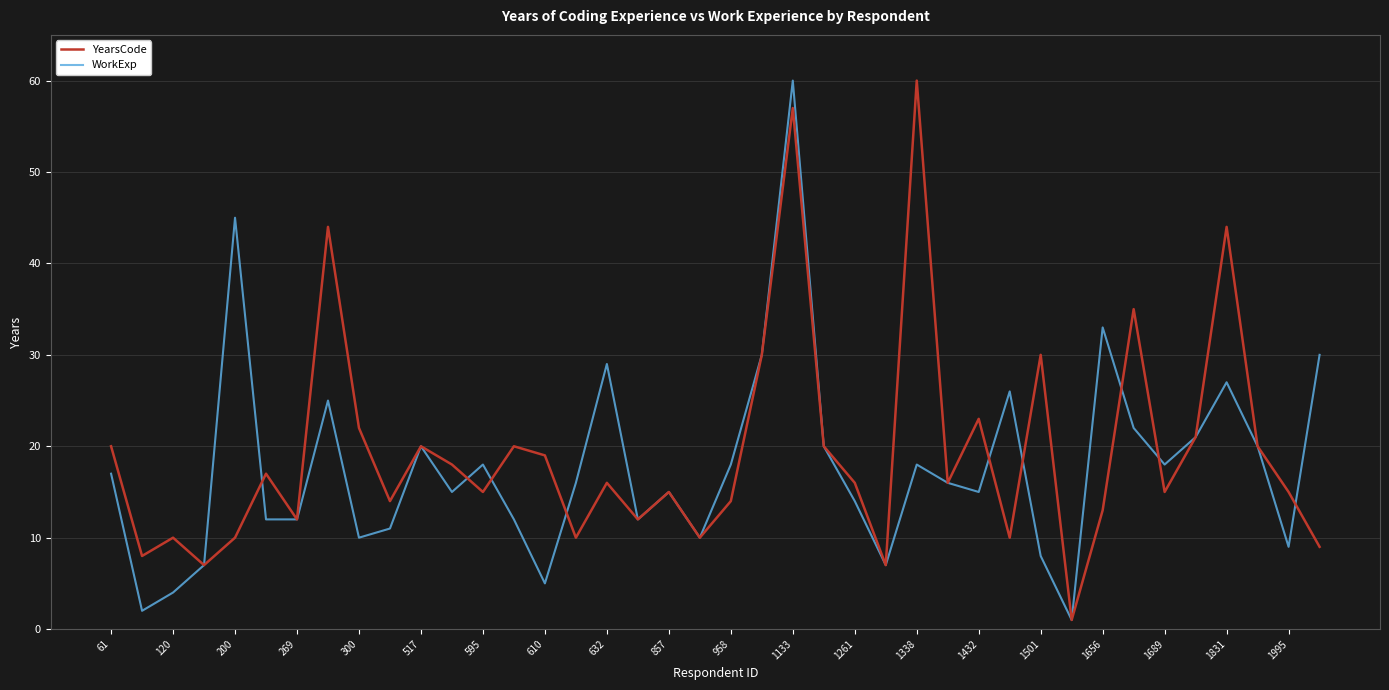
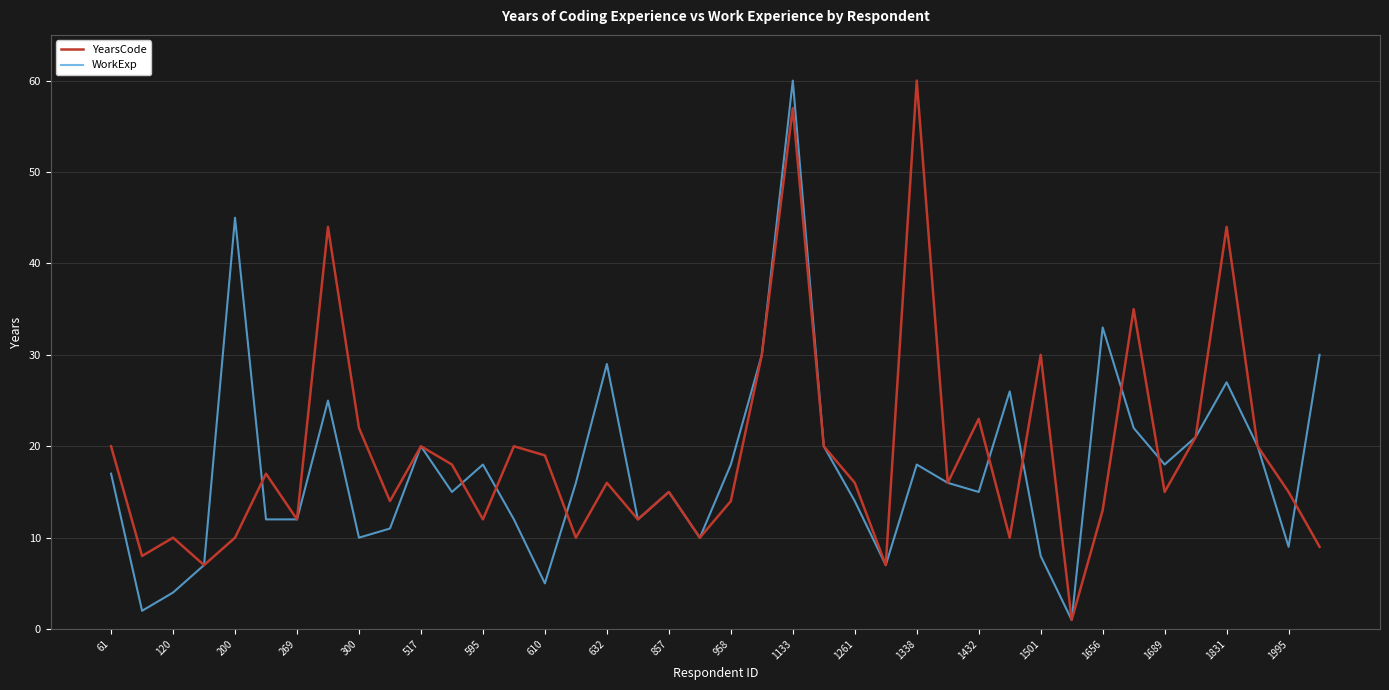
  {
    "YearsCode": {
      "61": 20,
      "120": 10,
      "200": 10,
      "300": 22,
-     "595": 15,
+     "595": 12,
      "610": 19,
      "632": 16,
      "958": 14,
      "1133": 57,
      "1261": 16,
      "1338": 60,
      "1432": 23,
      "1501": 30,
      "1656": 13,
      "1689": 15,
      "1831": 44,
      "1995": 15
    },
    "WorkExp": {
      "61": 17,
      "120": 4,
      "200": 45,
      "300": 10,
      "595": 18,
      "610": 5,
      "632": 29,
      "958": 18,
      "1133": 60,
      "1261": 14,
      "1338": 18,
      "1432": 15,
      "1501": 8,
      "1656": 33,
      "1689": 18,
      "1831": 27,
      "1995": 9
    }
  }
